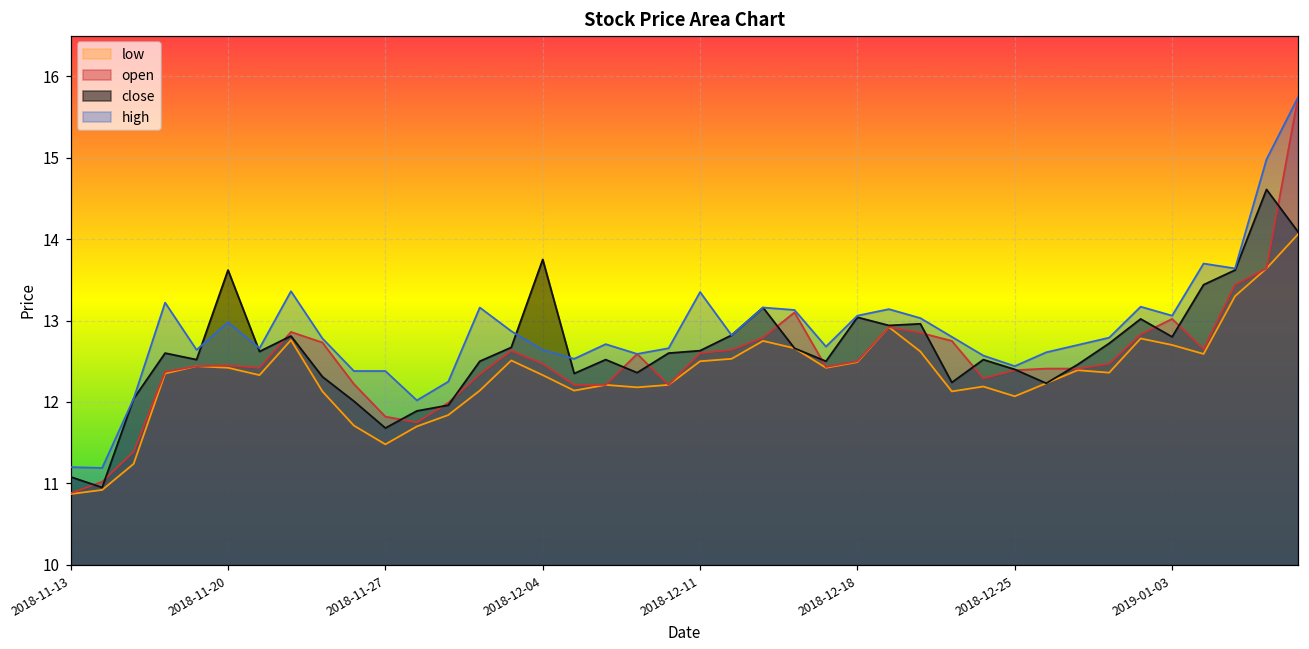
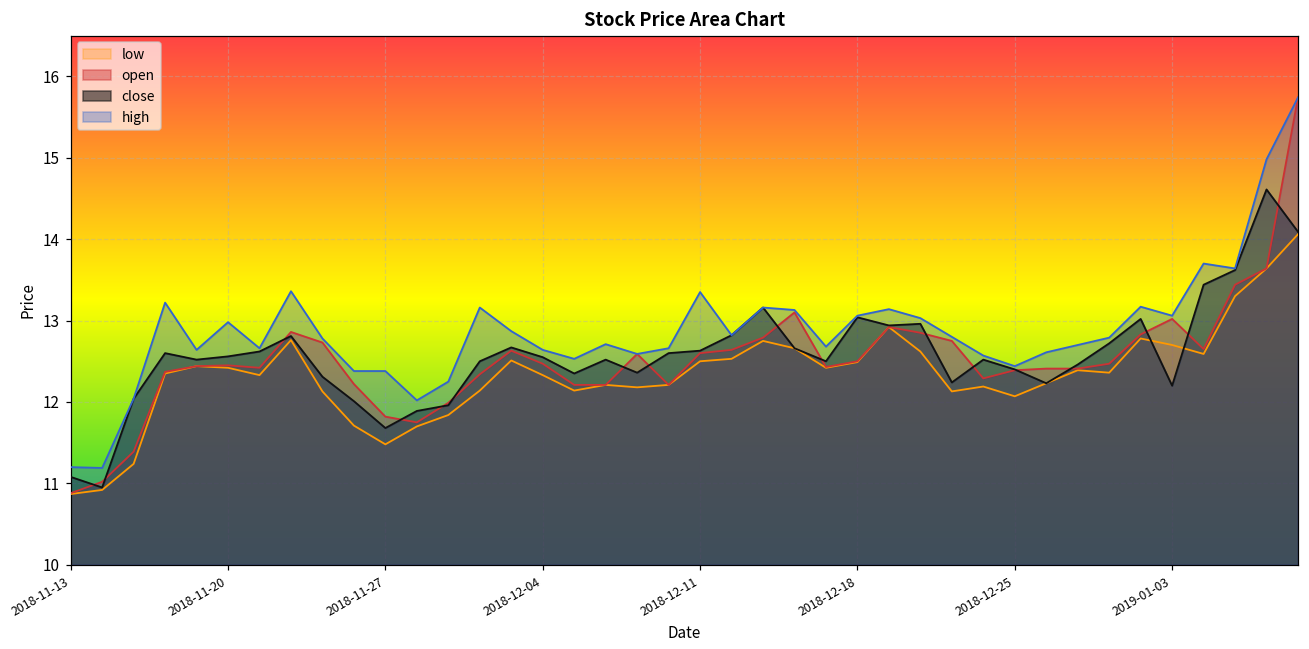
  {
    "low": {
      "2018-11-27": 11.5,
      "2018-12-04": 12.3,
      "2018-12-11": 12.5,
      "2018-12-25": 12.1,
      "2019-01-03": 12.7
    },
    "open": {
      "2018-11-27": 11.8,
      "2018-12-04": 12.5,
      "2019-01-03": 13.0
    },
    "close": {
      "2018-11-13": 11.1,
-     "2018-11-20": 13.6,
+     "2018-11-20": 12.6,
      "2018-11-27": 11.7,
-     "2018-12-04": 13.8,
-     "2019-01-03": 12.8
+     "2018-12-04": 12.6,
+     "2019-01-03": 12.2
    },
    "high": {
      "2018-11-13": 11.2,
      "2018-11-20": 13.0,
      "2018-11-27": 12.4,
      "2018-12-04": 12.6,
      "2018-12-11": 13.4,
      "2018-12-25": 12.4,
      "2019-01-03": 13.1
    }
  }
